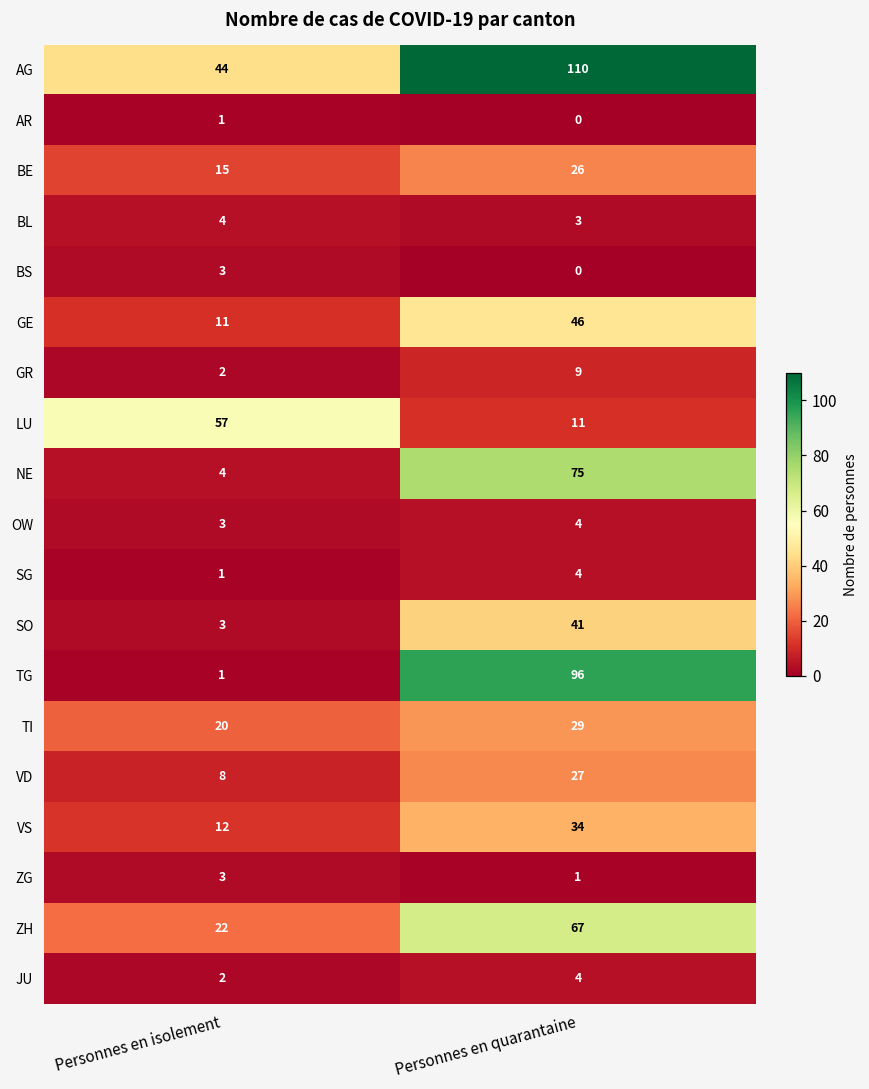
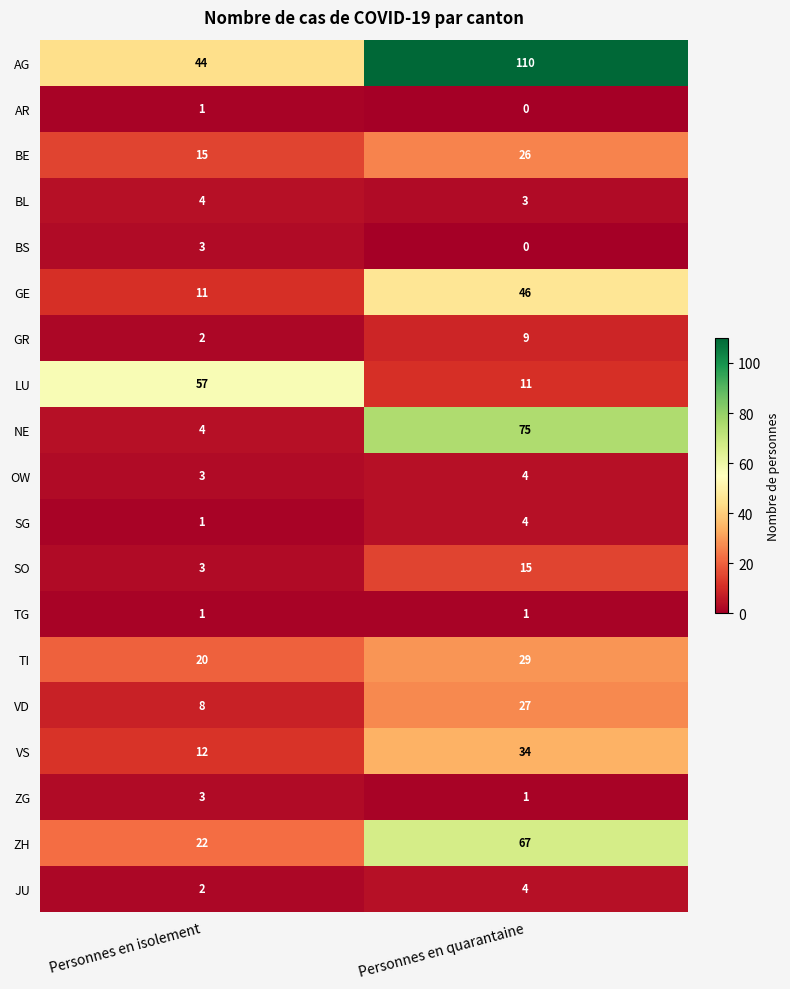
  {
    "AG": {
      "Personnes en isolement": 44,
      "Personnes en quarantaine": 110
    },
    "AR": {
      "Personnes en isolement": 1,
      "Personnes en quarantaine": 0
    },
    "BE": {
      "Personnes en isolement": 15,
      "Personnes en quarantaine": 26
    },
    "BL": {
      "Personnes en isolement": 4,
      "Personnes en quarantaine": 3
    },
    "BS": {
      "Personnes en isolement": 3,
      "Personnes en quarantaine": 0
    },
    "GE": {
      "Personnes en isolement": 11,
      "Personnes en quarantaine": 46
    },
    "GR": {
      "Personnes en isolement": 2,
      "Personnes en quarantaine": 9
    },
    "LU": {
      "Personnes en isolement": 57,
      "Personnes en quarantaine": 11
    },
    "NE": {
      "Personnes en isolement": 4,
      "Personnes en quarantaine": 75
    },
    "OW": {
      "Personnes en isolement": 3,
      "Personnes en quarantaine": 4
    },
    "SG": {
      "Personnes en isolement": 1,
      "Personnes en quarantaine": 4
    },
    "SO": {
      "Personnes en isolement": 3,
-     "Personnes en quarantaine": 41
+     "Personnes en quarantaine": 15
    },
    "TG": {
      "Personnes en isolement": 1,
-     "Personnes en quarantaine": 96
+     "Personnes en quarantaine": 1
    },
    "TI": {
      "Personnes en isolement": 20,
      "Personnes en quarantaine": 29
    },
    "VD": {
      "Personnes en isolement": 8,
      "Personnes en quarantaine": 27
    },
    "VS": {
      "Personnes en isolement": 12,
      "Personnes en quarantaine": 34
    },
    "ZG": {
      "Personnes en isolement": 3,
      "Personnes en quarantaine": 1
    },
    "ZH": {
      "Personnes en isolement": 22,
      "Personnes en quarantaine": 67
    },
    "JU": {
      "Personnes en isolement": 2,
      "Personnes en quarantaine": 4
    }
  }
